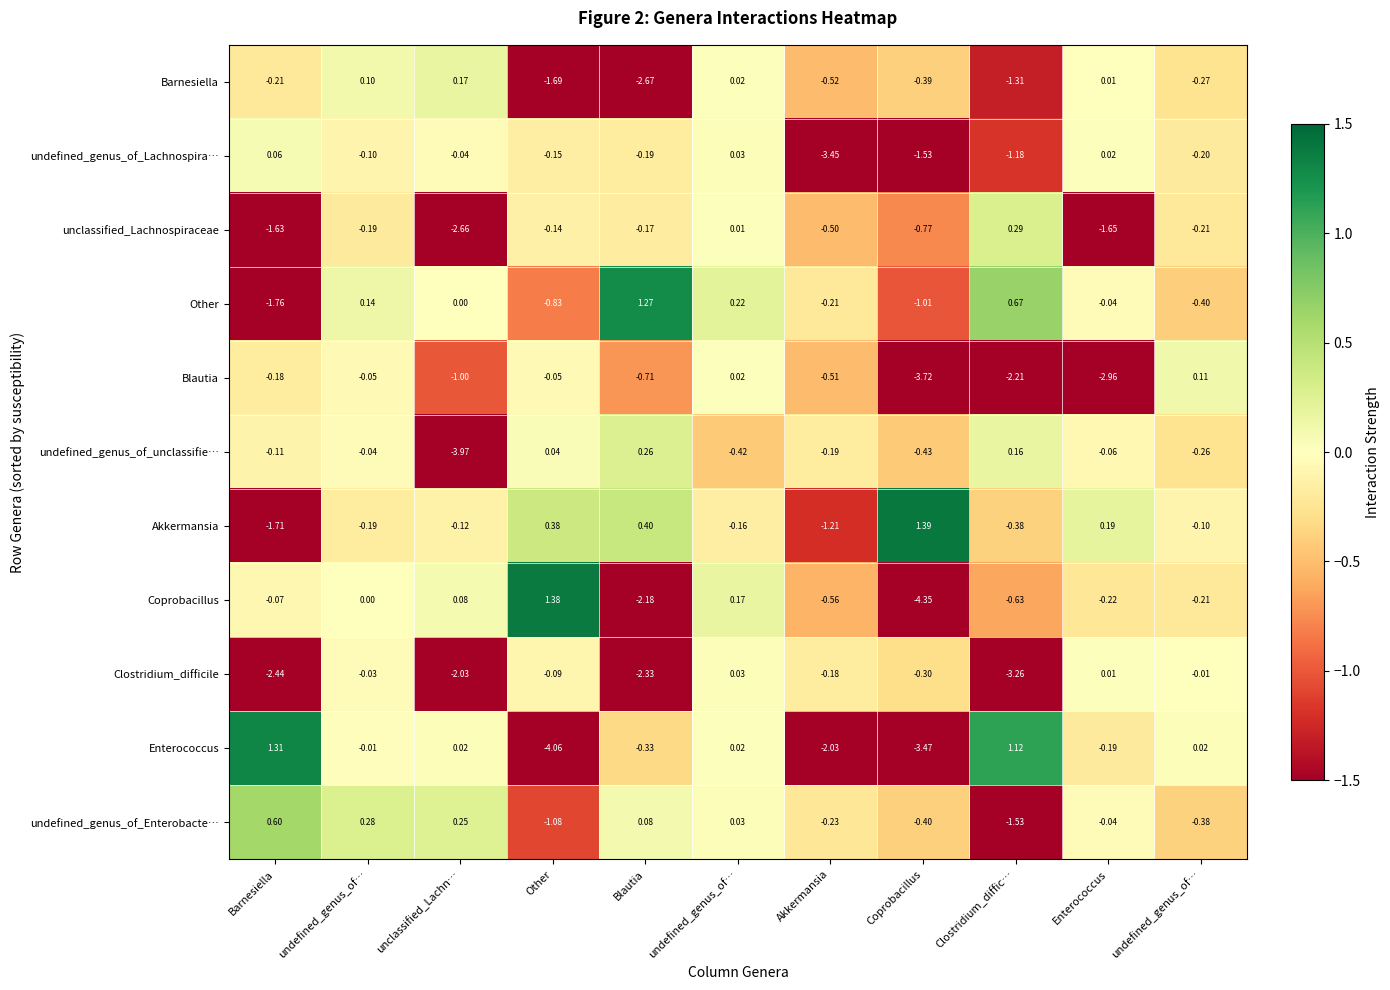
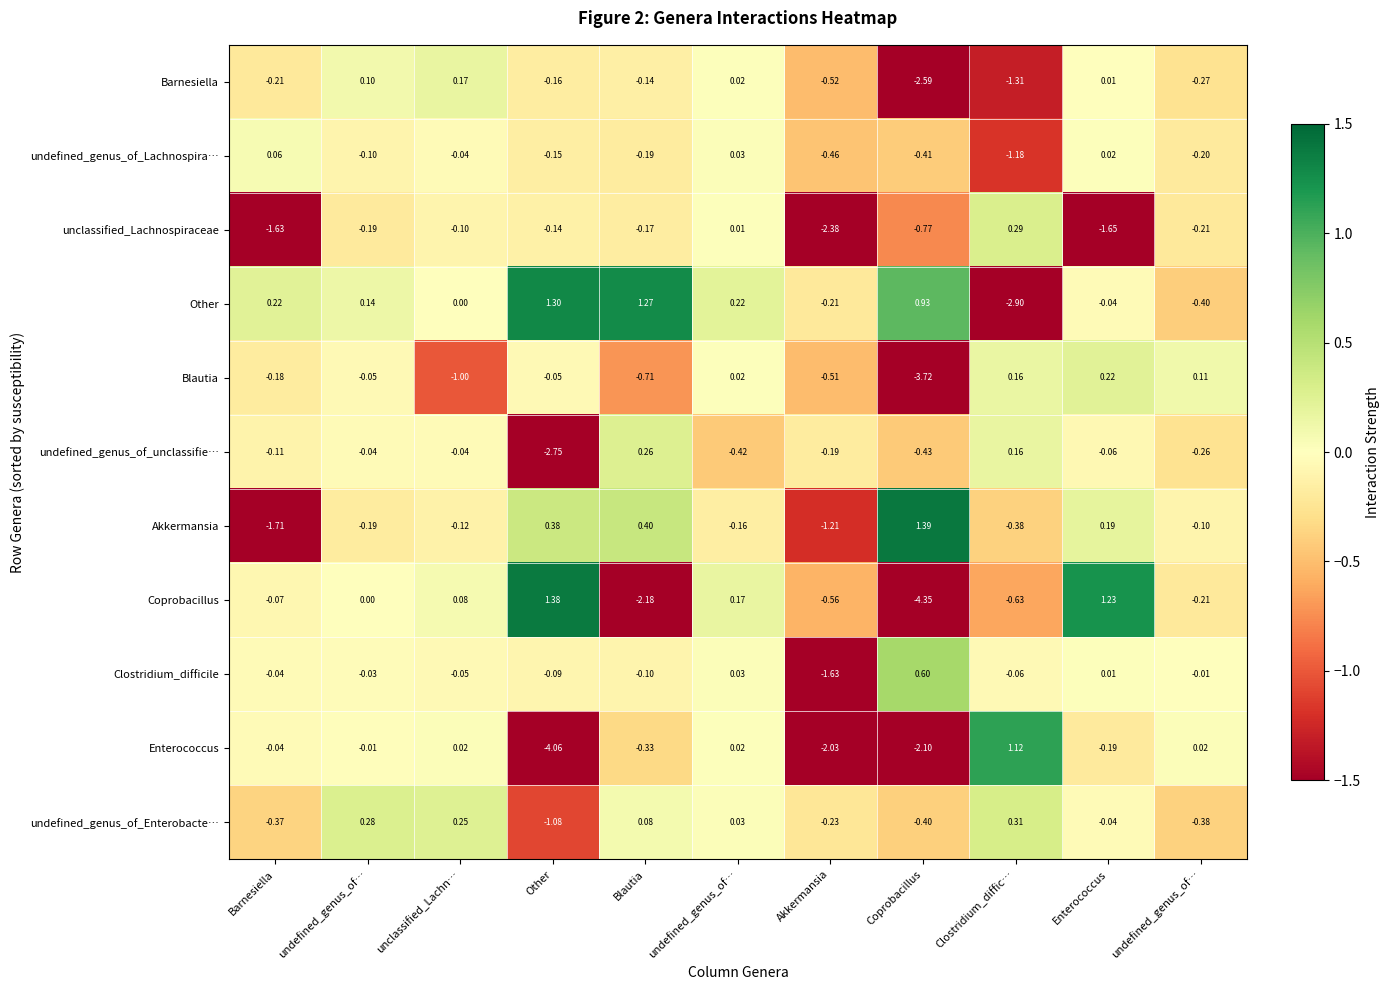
  {
    "Barnesiella": {
      "Barnesiella": -0.21,
      "unclassified_Lachn…": 0.17,
-     "Other": -1.69,
-     "Blautia": -2.67,
+     "Other": -0.16,
+     "Blautia": -0.14,
      "Akkermansia": -0.52,
-     "Coprobacillus": -0.39,
+     "Coprobacillus": -2.59,
      "Clostridium_diffic…": -1.31,
      "Enterococcus": 0.01
    },
    "undefined_genus_of_Lachnospira…": {
      "Barnesiella": 0.06,
      "unclassified_Lachn…": -0.04,
      "Other": -0.15,
      "Blautia": -0.19,
-     "Akkermansia": -3.45,
-     "Coprobacillus": -1.53,
+     "Akkermansia": -0.46,
+     "Coprobacillus": -0.41,
      "Clostridium_diffic…": -1.18,
      "Enterococcus": 0.02
    },
    "unclassified_Lachnospiraceae": {
      "Barnesiella": -1.63,
-     "unclassified_Lachn…": -2.66,
+     "unclassified_Lachn…": -0.10,
      "Other": -0.14,
      "Blautia": -0.17,
-     "Akkermansia": -0.50,
+     "Akkermansia": -2.38,
      "Coprobacillus": -0.77,
      "Clostridium_diffic…": 0.29,
      "Enterococcus": -1.65
    },
    "Other": {
-     "Barnesiella": -1.76,
+     "Barnesiella": 0.22,
      "unclassified_Lachn…": 0.00,
-     "Other": -0.83,
+     "Other": 1.30,
      "Blautia": 1.27,
      "Akkermansia": -0.21,
-     "Coprobacillus": -1.01,
-     "Clostridium_diffic…": 0.67,
+     "Coprobacillus": 0.93,
+     "Clostridium_diffic…": -2.90,
      "Enterococcus": -0.04
    },
    "Blautia": {
      "Barnesiella": -0.18,
      "unclassified_Lachn…": -1.00,
      "Other": -0.05,
      "Blautia": -0.71,
      "Akkermansia": -0.51,
      "Coprobacillus": -3.72,
-     "Clostridium_diffic…": -2.21,
-     "Enterococcus": -2.96
+     "Clostridium_diffic…": 0.16,
+     "Enterococcus": 0.22
    },
    "undefined_genus_of_unclassifie…": {
      "Barnesiella": -0.11,
-     "unclassified_Lachn…": -3.97,
-     "Other": 0.04,
+     "unclassified_Lachn…": -0.04,
+     "Other": -2.75,
      "Blautia": 0.26,
      "Akkermansia": -0.19,
      "Coprobacillus": -0.43,
      "Clostridium_diffic…": 0.16,
      "Enterococcus": -0.06
    },
    "Akkermansia": {
      "Barnesiella": -1.71,
      "unclassified_Lachn…": -0.12,
      "Other": 0.38,
      "Blautia": 0.40,
      "Akkermansia": -1.21,
      "Coprobacillus": 1.39,
      "Clostridium_diffic…": -0.38,
      "Enterococcus": 0.19
    },
    "Coprobacillus": {
      "Barnesiella": -0.07,
      "unclassified_Lachn…": 0.08,
      "Other": 1.38,
      "Blautia": -2.18,
      "Akkermansia": -0.56,
      "Coprobacillus": -4.35,
      "Clostridium_diffic…": -0.63,
-     "Enterococcus": -0.22
+     "Enterococcus": 1.23
    },
    "Clostridium_difficile": {
-     "Barnesiella": -2.44,
-     "unclassified_Lachn…": -2.03,
+     "Barnesiella": -0.04,
+     "unclassified_Lachn…": -0.05,
      "Other": -0.09,
-     "Blautia": -2.33,
-     "Akkermansia": -0.18,
-     "Coprobacillus": -0.30,
-     "Clostridium_diffic…": -3.26,
+     "Blautia": -0.10,
+     "Akkermansia": -1.63,
+     "Coprobacillus": 0.60,
+     "Clostridium_diffic…": -0.06,
      "Enterococcus": 0.01
    },
    "Enterococcus": {
-     "Barnesiella": 1.31,
+     "Barnesiella": -0.04,
      "unclassified_Lachn…": 0.02,
      "Other": -4.06,
      "Blautia": -0.33,
      "Akkermansia": -2.03,
-     "Coprobacillus": -3.47,
+     "Coprobacillus": -2.10,
      "Clostridium_diffic…": 1.12,
      "Enterococcus": -0.19
    },
    "undefined_genus_of_Enterobacte…": {
-     "Barnesiella": 0.60,
+     "Barnesiella": -0.37,
      "unclassified_Lachn…": 0.25,
      "Other": -1.08,
      "Blautia": 0.08,
      "Akkermansia": -0.23,
      "Coprobacillus": -0.40,
-     "Clostridium_diffic…": -1.53,
+     "Clostridium_diffic…": 0.31,
      "Enterococcus": -0.04
    }
  }
